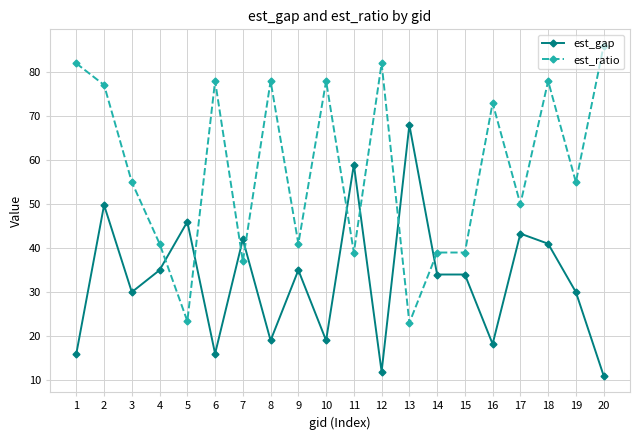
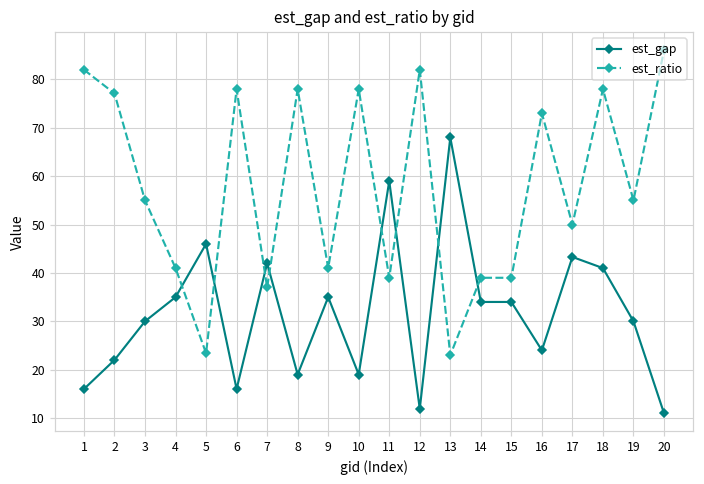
  {
    "est_gap": {
      "1": 16,
-     "2": 50,
+     "2": 22,
      "3": 30,
      "4": 35,
      "5": 46,
      "6": 16,
      "7": 42,
      "8": 19,
      "9": 35,
      "10": 19,
      "11": 59,
      "12": 12,
      "13": 68,
      "14": 34,
      "15": 34,
-     "16": 18,
+     "16": 24,
      "17": 43,
      "18": 41,
      "19": 30,
      "20": 11
    },
    "est_ratio": {
      "1": 82,
      "2": 77,
      "3": 55,
      "4": 41,
      "5": 23,
      "6": 78,
      "7": 37,
      "8": 78,
      "9": 41,
      "10": 78,
      "11": 39,
      "12": 82,
      "13": 23,
      "14": 39,
      "15": 39,
      "16": 73,
      "17": 50,
      "18": 78,
      "19": 55
    }
  }
